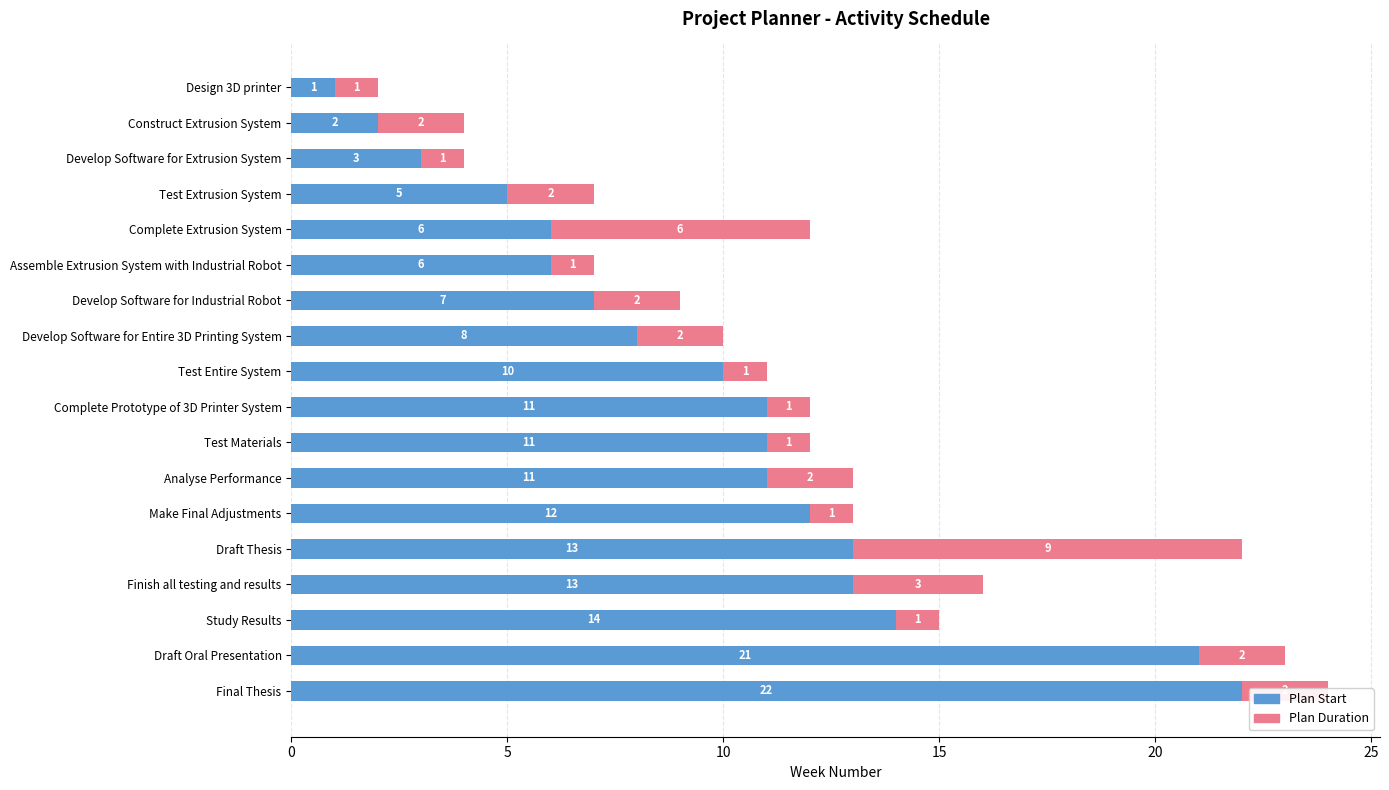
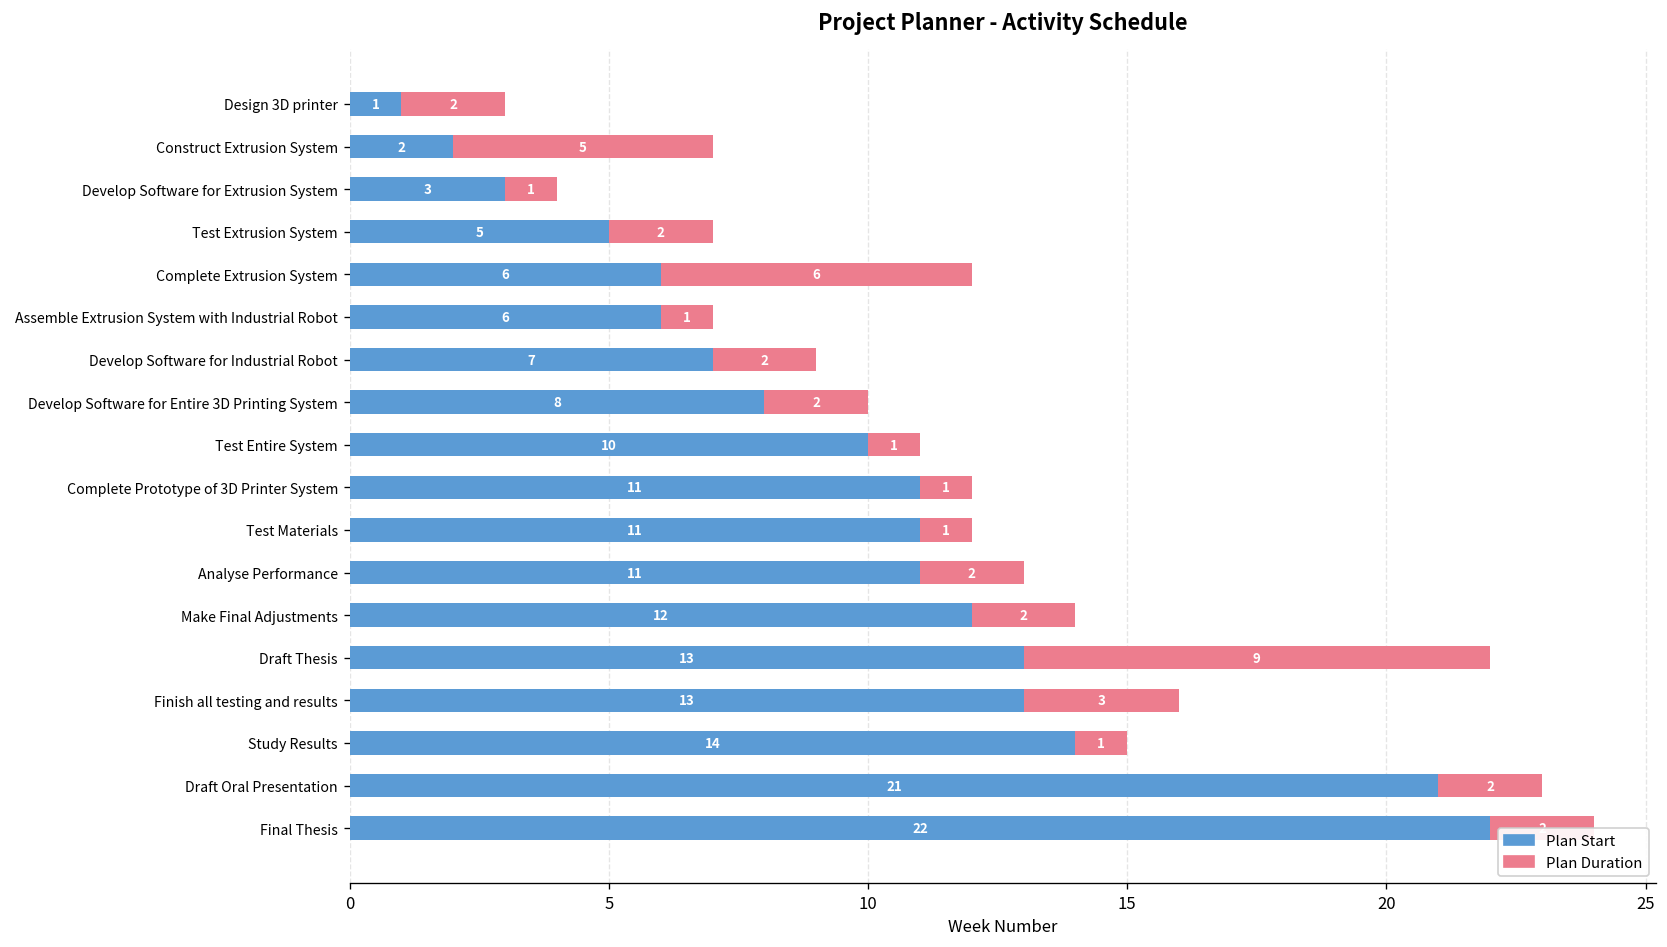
  {
    "Plan Start": {
      "Design 3D printer": 1,
      "Construct Extrusion System": 2,
      "Develop Software for Extrusion System": 3,
      "Test Extrusion System": 5,
      "Complete Extrusion System": 6,
      "Assemble Extrusion System with Industrial Robot": 6,
      "Develop Software for Industrial Robot": 7,
      "Develop Software for Entire 3D Printing System": 8,
      "Test Entire System": 10,
      "Complete Prototype of 3D Printer System": 11,
      "Test Materials": 11,
      "Analyse Performance": 11,
      "Make Final Adjustments": 12,
      "Draft Thesis": 13,
      "Finish all testing and results": 13,
      "Study Results": 14,
      "Draft Oral Presentation": 21,
      "Final Thesis": 22
    },
    "Plan Duration": {
-     "Design 3D printer": 1,
-     "Construct Extrusion System": 2,
+     "Design 3D printer": 2,
+     "Construct Extrusion System": 5,
      "Develop Software for Extrusion System": 1,
      "Test Extrusion System": 2,
      "Complete Extrusion System": 6,
      "Assemble Extrusion System with Industrial Robot": 1,
      "Develop Software for Industrial Robot": 2,
      "Develop Software for Entire 3D Printing System": 2,
      "Test Entire System": 1,
      "Complete Prototype of 3D Printer System": 1,
      "Test Materials": 1,
      "Analyse Performance": 2,
-     "Make Final Adjustments": 1,
+     "Make Final Adjustments": 2,
      "Draft Thesis": 9,
      "Finish all testing and results": 3,
      "Study Results": 1,
      "Draft Oral Presentation": 2
    }
  }
